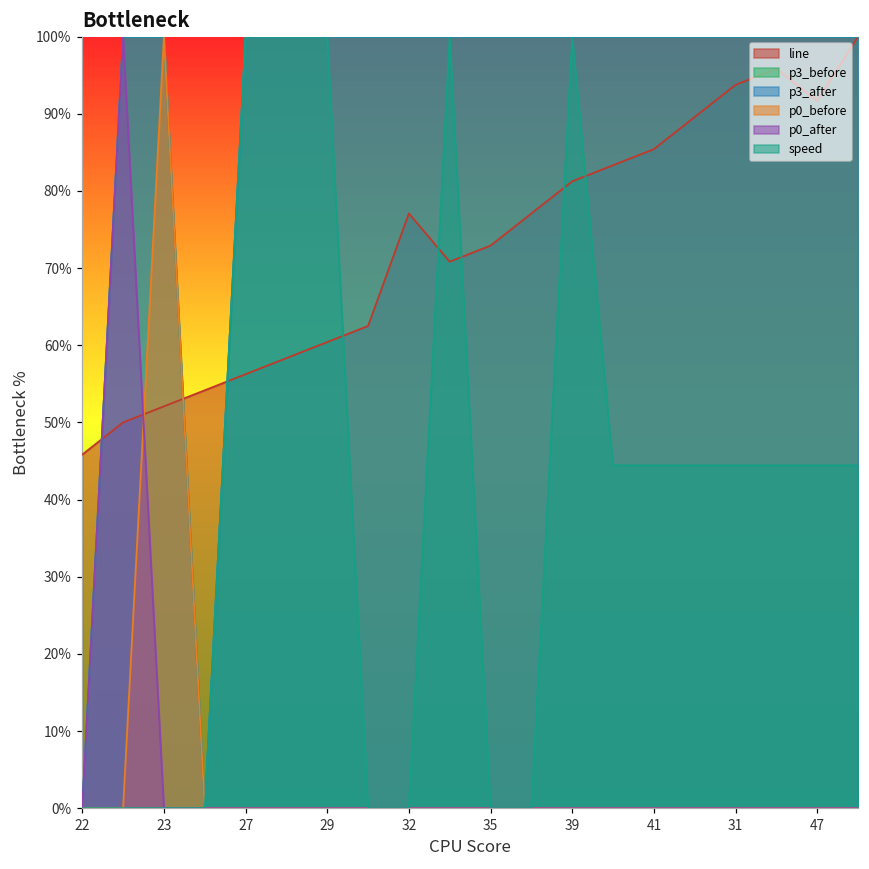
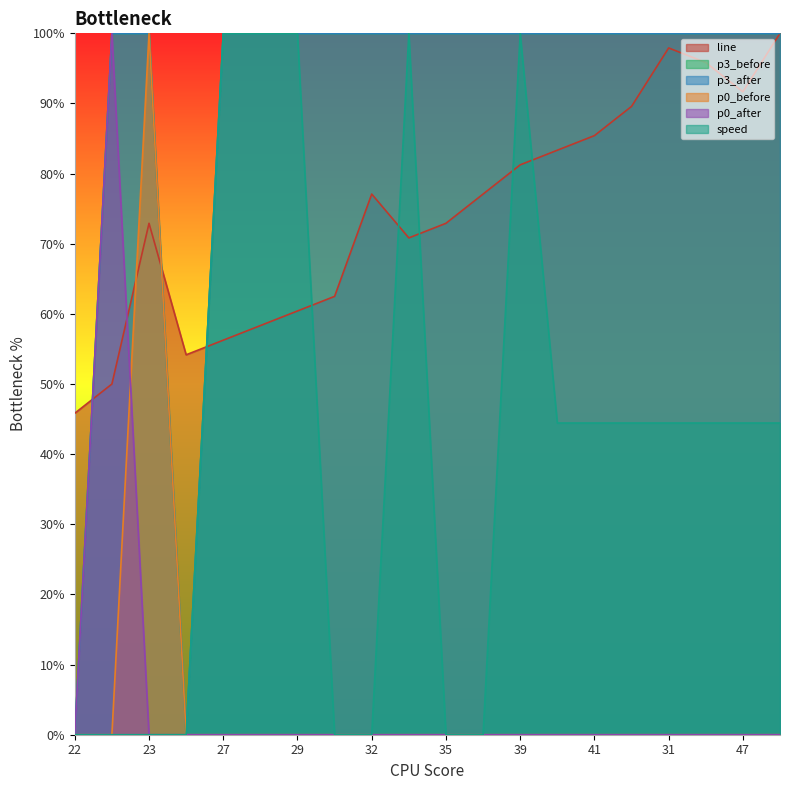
  {
    "line": {
      "22": "46%",
-     "23": "52%",
+     "23": "73%",
      "27": "56%",
      "29": "60%",
      "32": "77%",
      "35": "73%",
      "39": "81%",
      "41": "85%",
-     "31": "94%"
+     "31": "98%"
    }
  }
